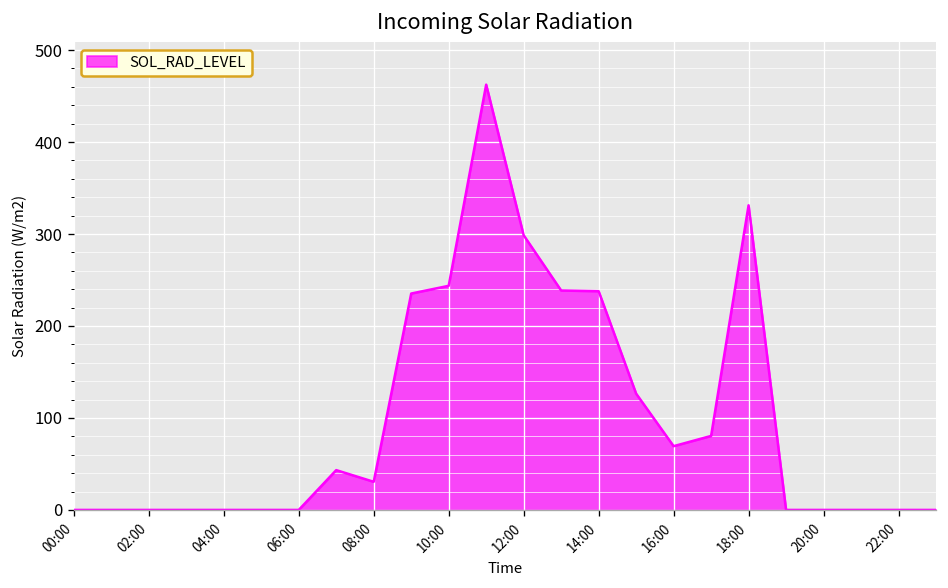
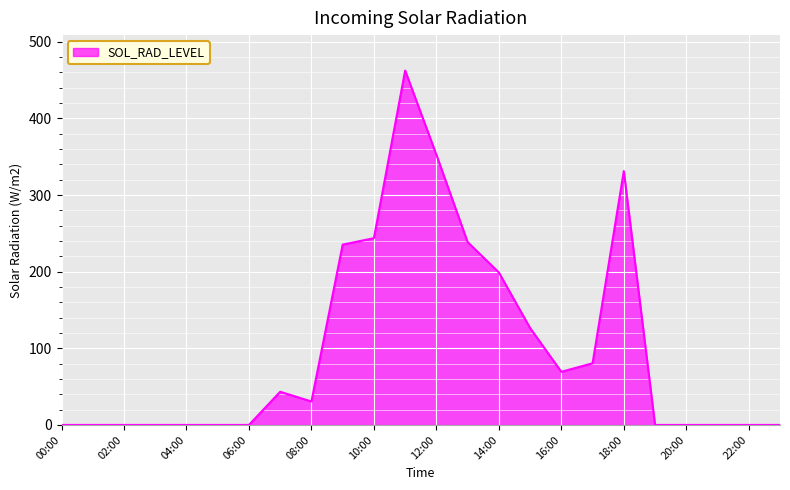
  {
    "00:00": 0,
    "02:00": 0,
    "04:00": 0,
    "06:00": 0,
    "08:00": 30,
    "10:00": 240,
-   "12:00": 300,
-   "14:00": 240,
+   "12:00": 350,
+   "14:00": 200,
    "16:00": 70,
    "18:00": 330,
    "20:00": 0,
    "22:00": 0
  }
